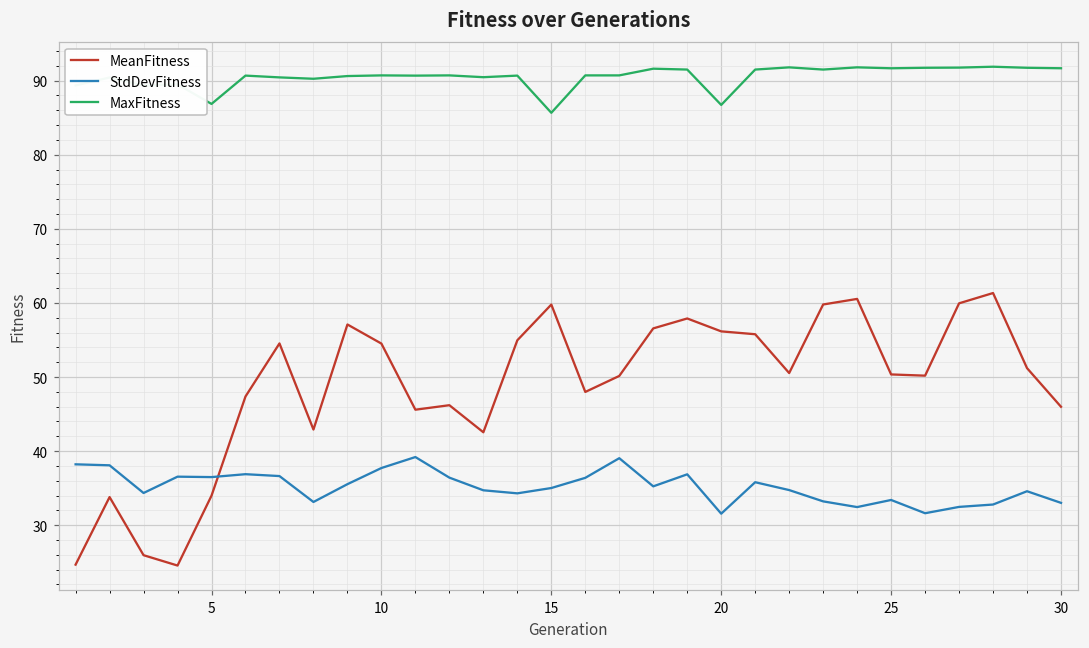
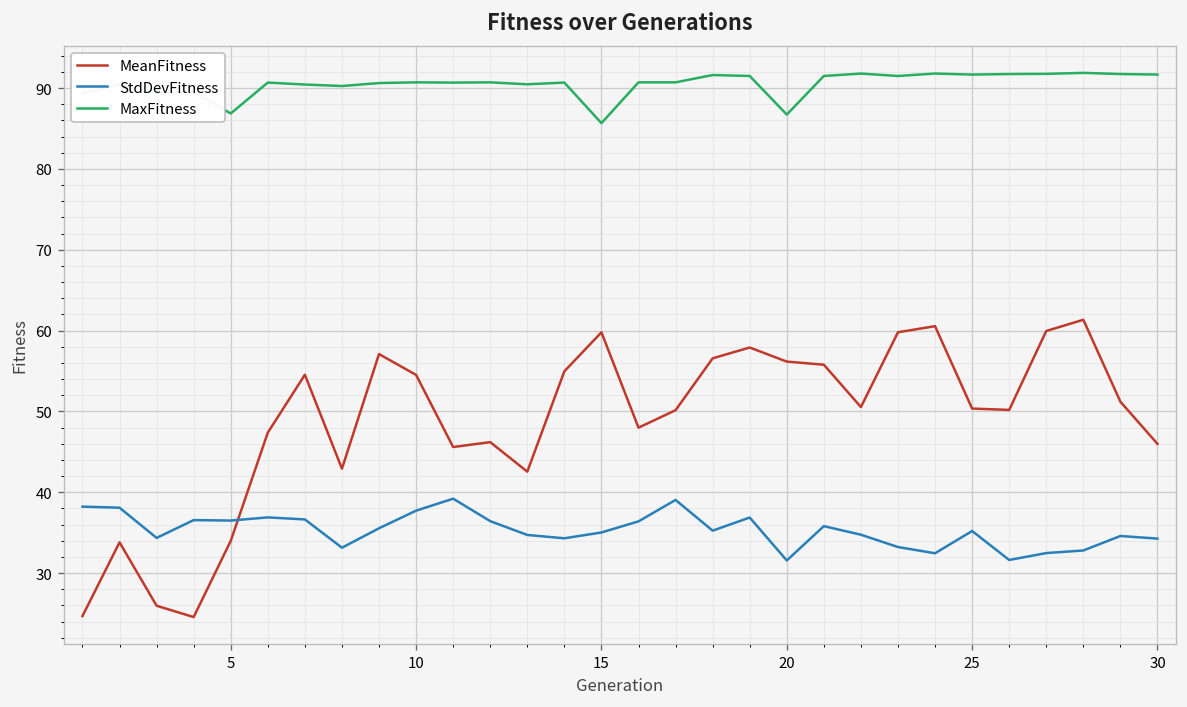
  {
    "MeanFitness": {
      "5": 34,
      "10": 55,
      "15": 60,
      "20": 56,
      "25": 50,
      "30": 46
    },
    "StdDevFitness": {
      "5": 36,
      "10": 38,
      "15": 35,
      "20": 32,
-     "25": 33,
-     "30": 33
+     "25": 35,
+     "30": 34
    },
    "MaxFitness": {
      "5": 87,
      "10": 91,
      "15": 86,
      "20": 87,
      "25": 92,
      "30": 92
    }
  }
